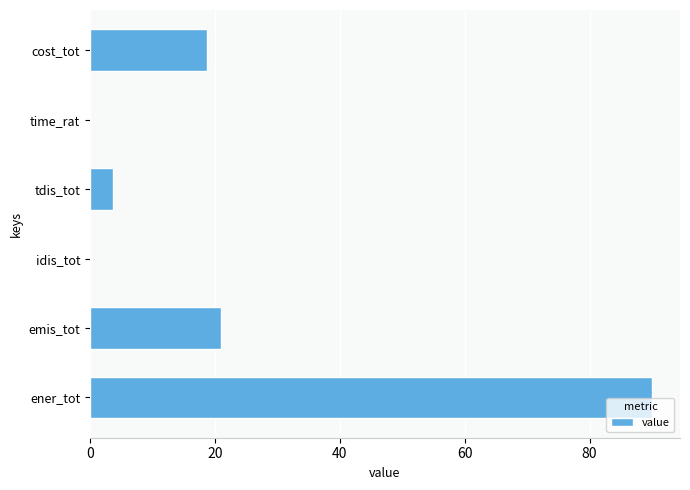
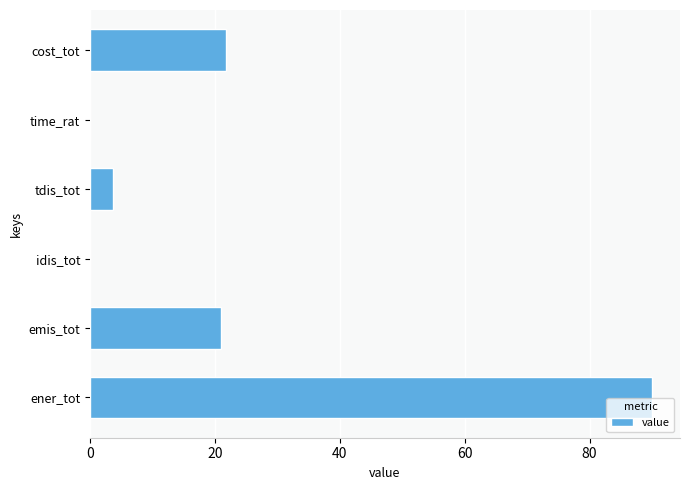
  {
-   "cost_tot": 19,
+   "cost_tot": 22,
    "tdis_tot": 4,
    "idis_tot": 0,
    "emis_tot": 21,
    "ener_tot": 90
  }
